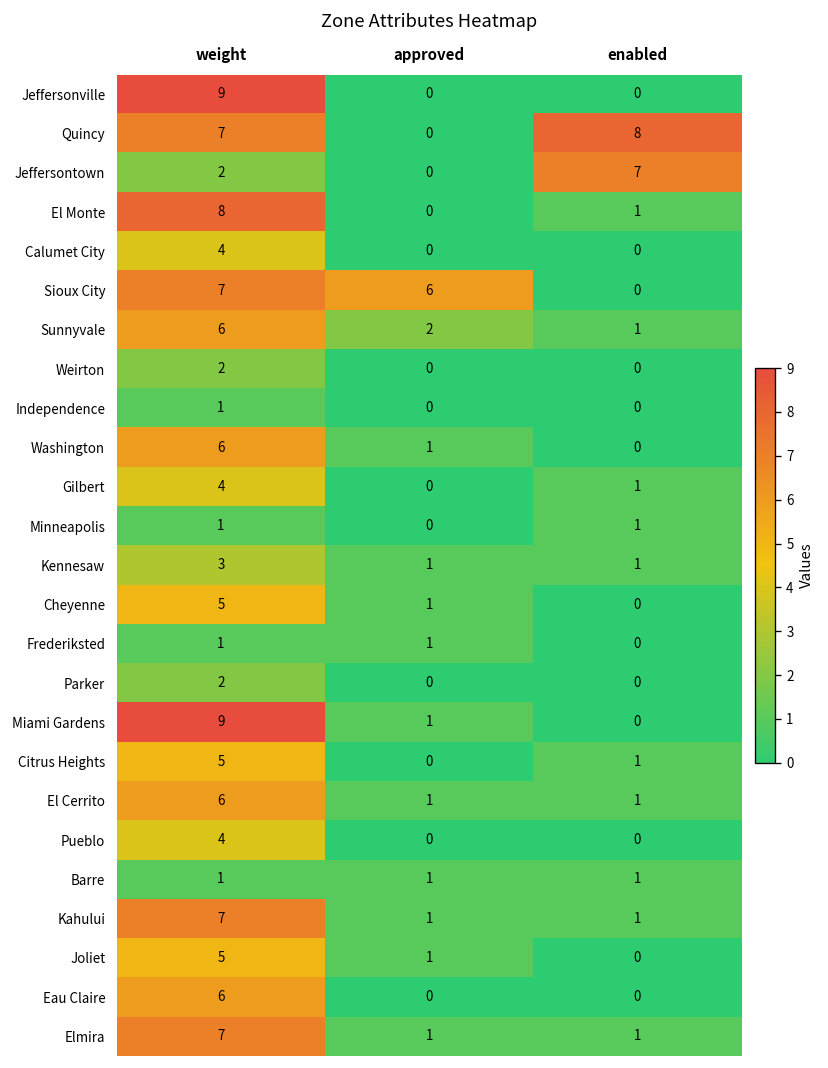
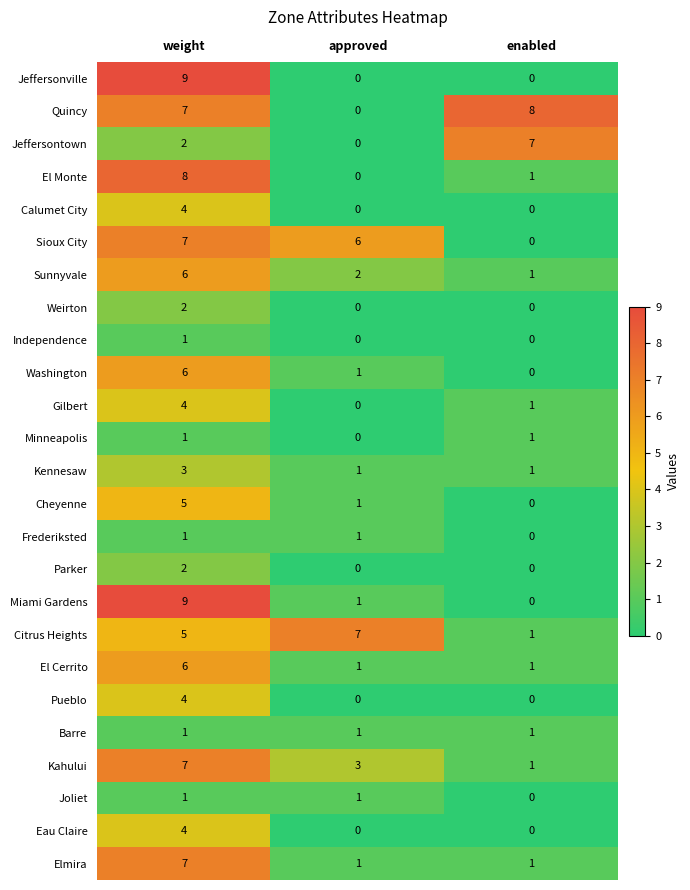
  {
    "Jeffersonville": {
      "weight": 9,
      "approved": 0,
      "enabled": 0
    },
    "Quincy": {
      "weight": 7,
      "approved": 0,
      "enabled": 8
    },
    "Jeffersontown": {
      "weight": 2,
      "approved": 0,
      "enabled": 7
    },
    "El Monte": {
      "weight": 8,
      "approved": 0,
      "enabled": 1
    },
    "Calumet City": {
      "weight": 4,
      "approved": 0,
      "enabled": 0
    },
    "Sioux City": {
      "weight": 7,
      "approved": 6,
      "enabled": 0
    },
    "Sunnyvale": {
      "weight": 6,
      "approved": 2,
      "enabled": 1
    },
    "Weirton": {
      "weight": 2,
      "approved": 0,
      "enabled": 0
    },
    "Independence": {
      "weight": 1,
      "approved": 0,
      "enabled": 0
    },
    "Washington": {
      "weight": 6,
      "approved": 1,
      "enabled": 0
    },
    "Gilbert": {
      "weight": 4,
      "approved": 0,
      "enabled": 1
    },
    "Minneapolis": {
      "weight": 1,
      "approved": 0,
      "enabled": 1
    },
    "Kennesaw": {
      "weight": 3,
      "approved": 1,
      "enabled": 1
    },
    "Cheyenne": {
      "weight": 5,
      "approved": 1,
      "enabled": 0
    },
    "Frederiksted": {
      "weight": 1,
      "approved": 1,
      "enabled": 0
    },
    "Parker": {
      "weight": 2,
      "approved": 0,
      "enabled": 0
    },
    "Miami Gardens": {
      "weight": 9,
      "approved": 1,
      "enabled": 0
    },
    "Citrus Heights": {
      "weight": 5,
-     "approved": 0,
+     "approved": 7,
      "enabled": 1
    },
    "El Cerrito": {
      "weight": 6,
      "approved": 1,
      "enabled": 1
    },
    "Pueblo": {
      "weight": 4,
      "approved": 0,
      "enabled": 0
    },
    "Barre": {
      "weight": 1,
      "approved": 1,
      "enabled": 1
    },
    "Kahului": {
      "weight": 7,
-     "approved": 1,
+     "approved": 3,
      "enabled": 1
    },
    "Joliet": {
-     "weight": 5,
+     "weight": 1,
      "approved": 1,
      "enabled": 0
    },
    "Eau Claire": {
-     "weight": 6,
+     "weight": 4,
      "approved": 0,
      "enabled": 0
    },
    "Elmira": {
      "weight": 7,
      "approved": 1,
      "enabled": 1
    }
  }
